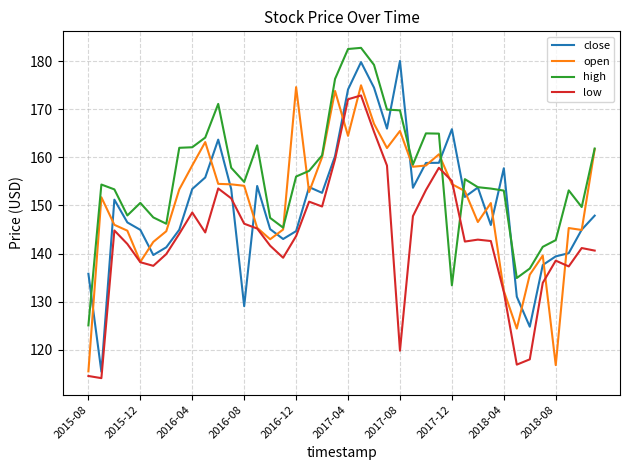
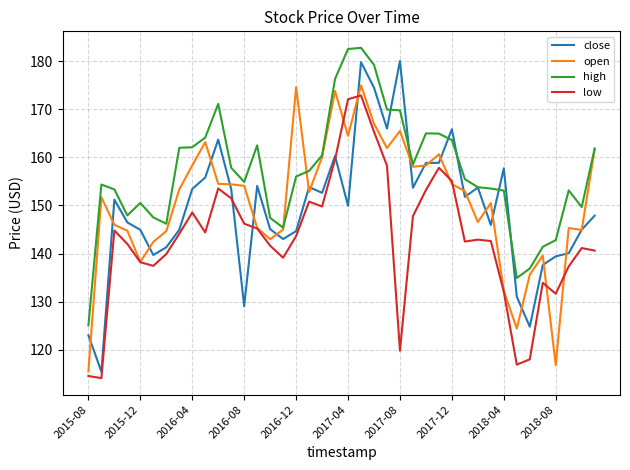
  {
    "close": {
-     "2015-08": 136,
+     "2015-08": 123,
      "2015-12": 145,
      "2016-04": 153,
      "2016-08": 129,
      "2016-12": 145,
-     "2017-04": 174,
+     "2017-04": 150,
      "2017-08": 180,
      "2017-12": 166,
      "2018-04": 158,
      "2018-08": 139
    },
    "open": {
      "2015-08": 116,
      "2016-04": 158,
      "2016-08": 154,
      "2016-12": 175,
      "2017-04": 164,
      "2017-08": 166,
      "2017-12": 154,
      "2018-08": 117
    },
    "high": {
      "2015-08": 125,
      "2015-12": 151,
      "2016-04": 162,
      "2016-08": 155,
      "2016-12": 156,
      "2017-04": 183,
      "2017-08": 170,
-     "2017-12": 133,
+     "2017-12": 164,
      "2018-04": 153,
      "2018-08": 143
    },
    "low": {
      "2015-08": 115,
      "2016-04": 149,
      "2016-08": 146,
      "2016-12": 144,
      "2017-04": 172,
      "2017-08": 120,
      "2017-12": 155,
-     "2018-08": 139
+     "2018-08": 132
    }
  }
